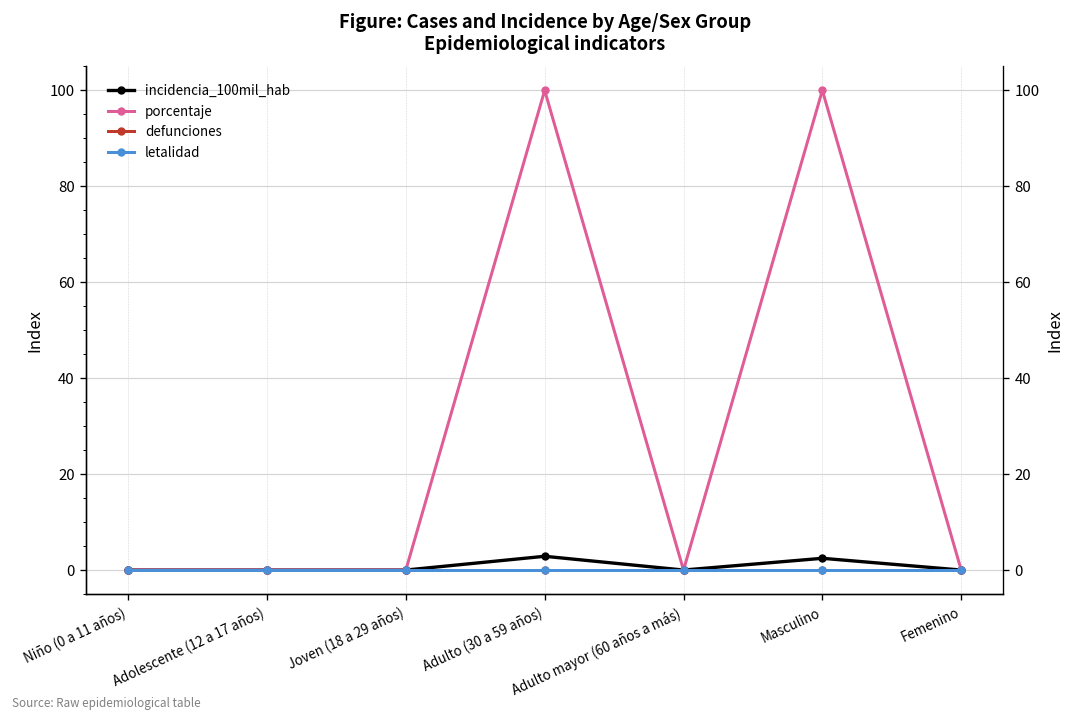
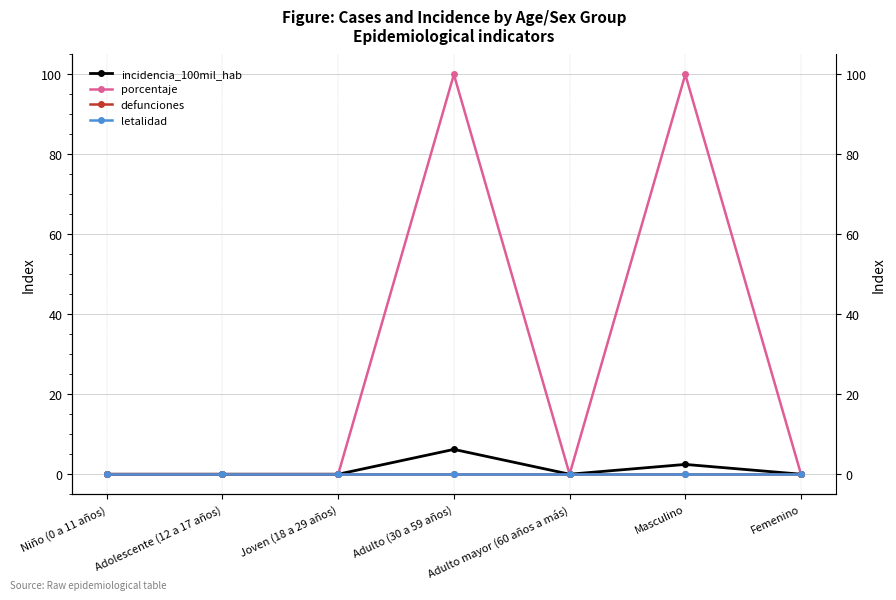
  {
    "incidencia_100mil_hab": {
-     "Adulto (30 a 59 años)": 3,
+     "Adulto (30 a 59 años)": 6,
      "Masculino": 2
    },
    "porcentaje": {
      "Adulto (30 a 59 años)": 100,
      "Masculino": 100
    },
    "letalidad": {
      "Adulto (30 a 59 años)": 0,
      "Masculino": 0
    }
  }
